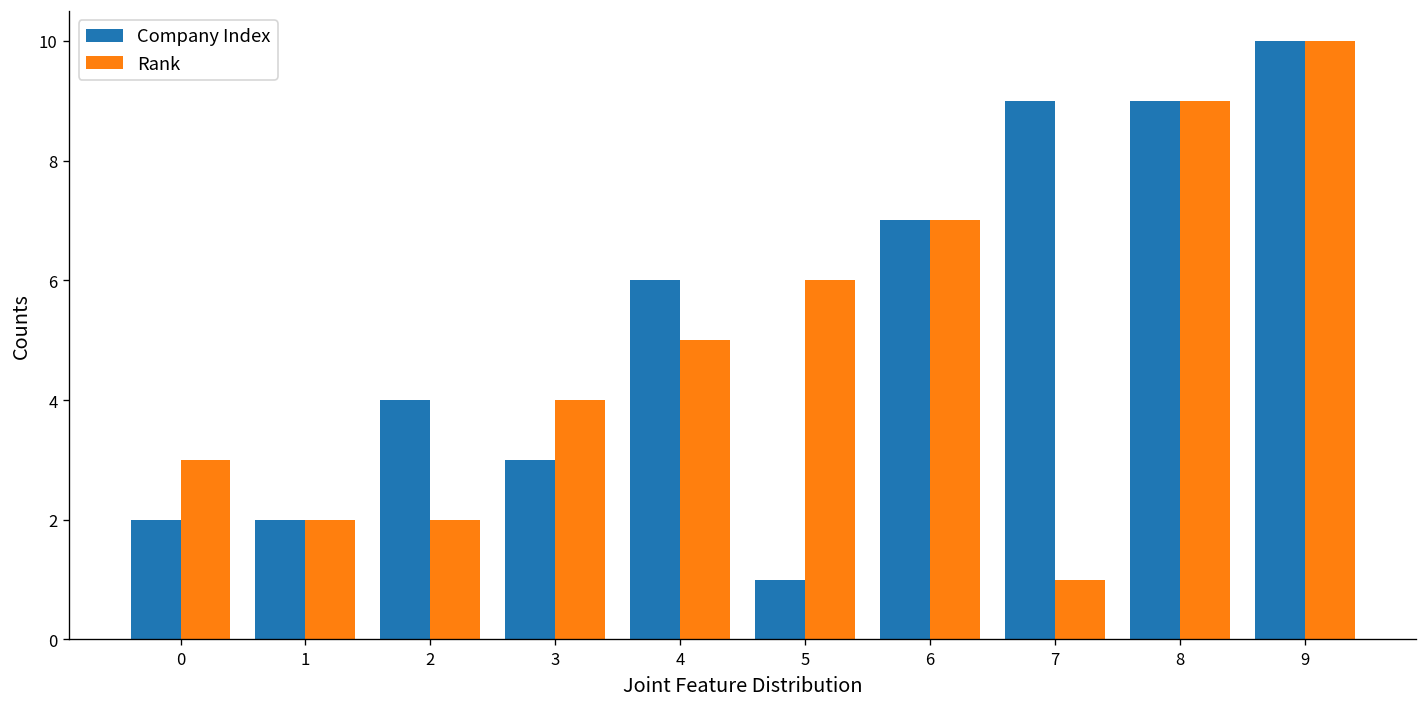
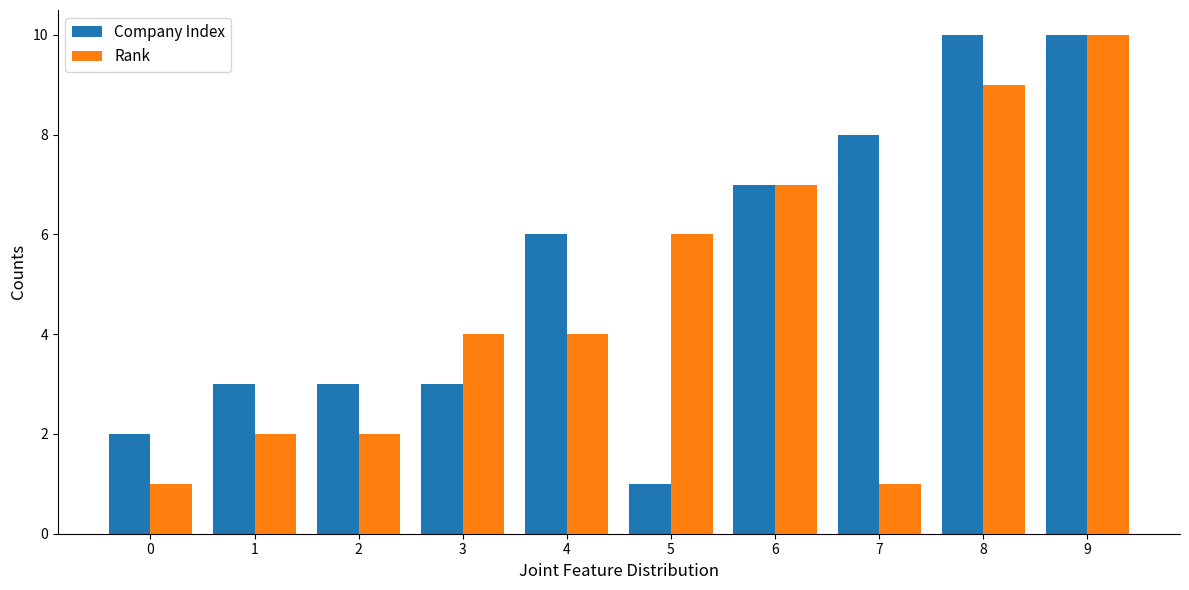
  {
    "Company Index": {
      "0": 2,
-     "1": 2,
-     "2": 4,
+     "1": 3,
+     "2": 3,
      "3": 3,
      "4": 6,
      "5": 1,
      "6": 7,
-     "7": 9,
-     "8": 9,
+     "7": 8,
+     "8": 10,
      "9": 10
    },
    "Rank": {
-     "0": 3,
+     "0": 1,
      "1": 2,
      "2": 2,
      "3": 4,
-     "4": 5,
+     "4": 4,
      "5": 6,
      "6": 7,
      "7": 1,
      "8": 9,
      "9": 10
    }
  }
